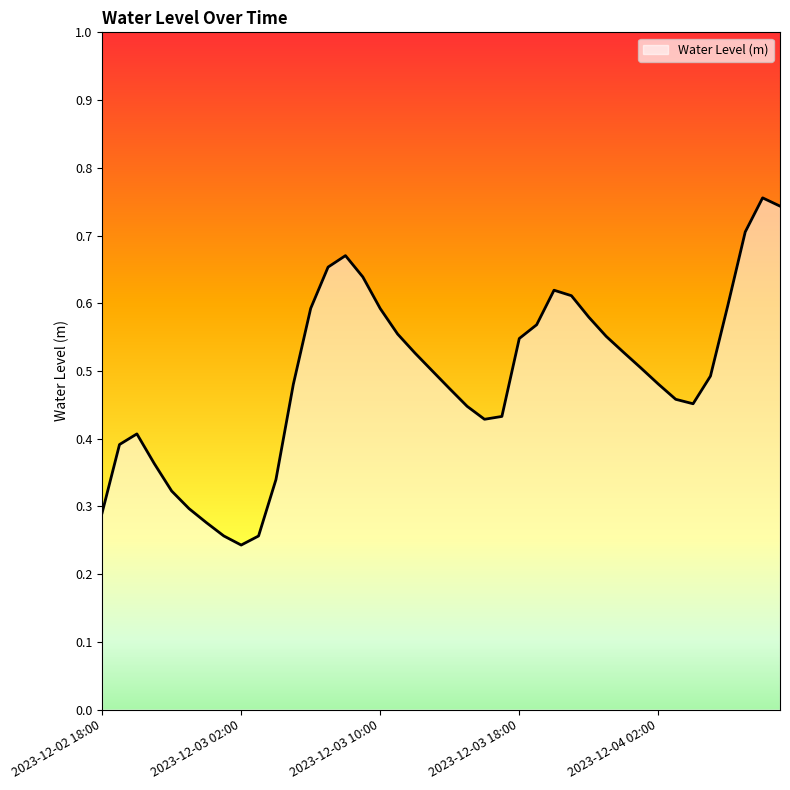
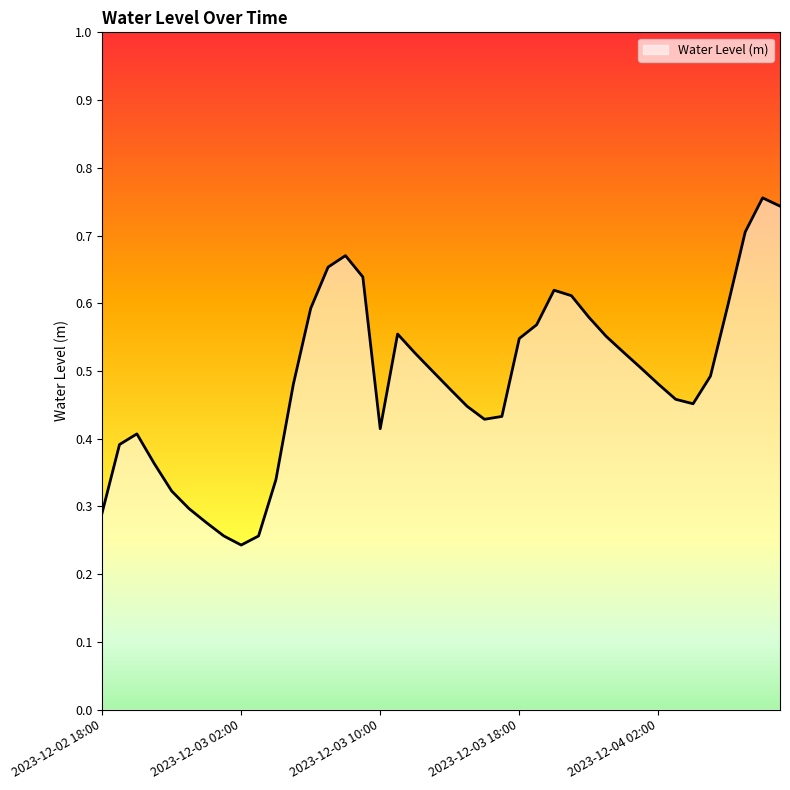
  {
    "2023-12-02 18:00": 0.29,
    "2023-12-03 02:00": 0.24,
-   "2023-12-03 10:00": 0.59,
+   "2023-12-03 10:00": 0.41,
    "2023-12-03 18:00": 0.55,
    "2023-12-04 02:00": 0.48
  }
